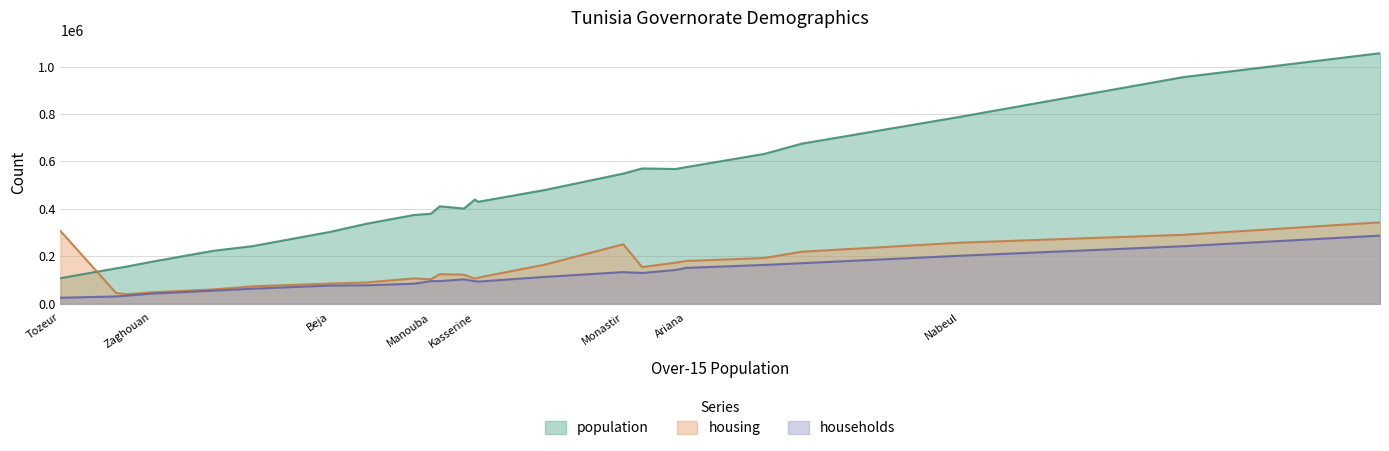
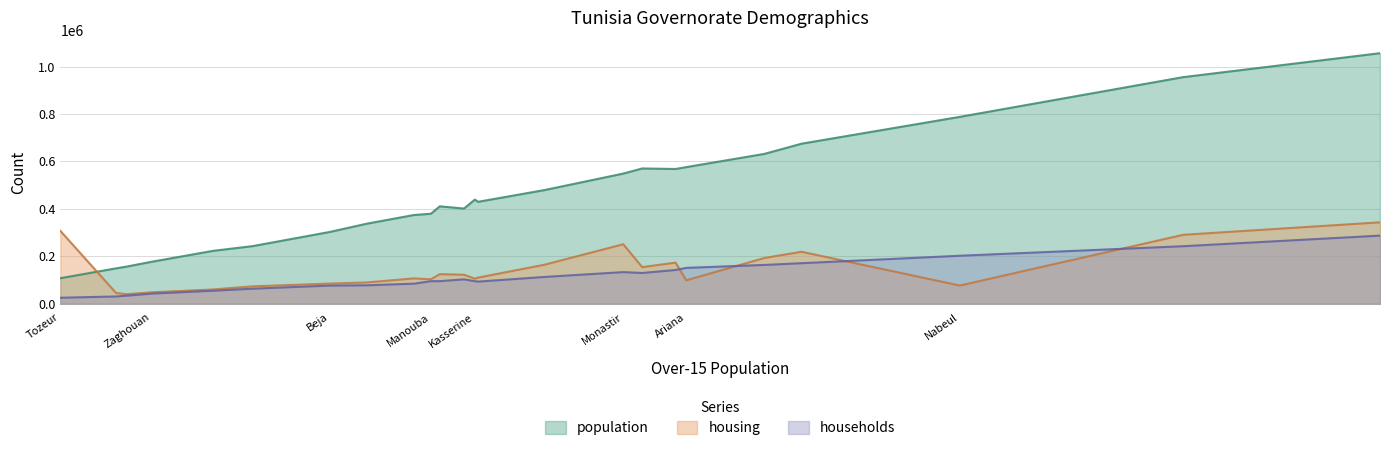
  {
    "housing": {
      "Tozeur": 310000,
      "Monastir": 250000,
-     "Ariana": 180000,
-     "Nabeul": 260000
+     "Ariana": 100000,
+     "Nabeul": 80000
    }
  }
